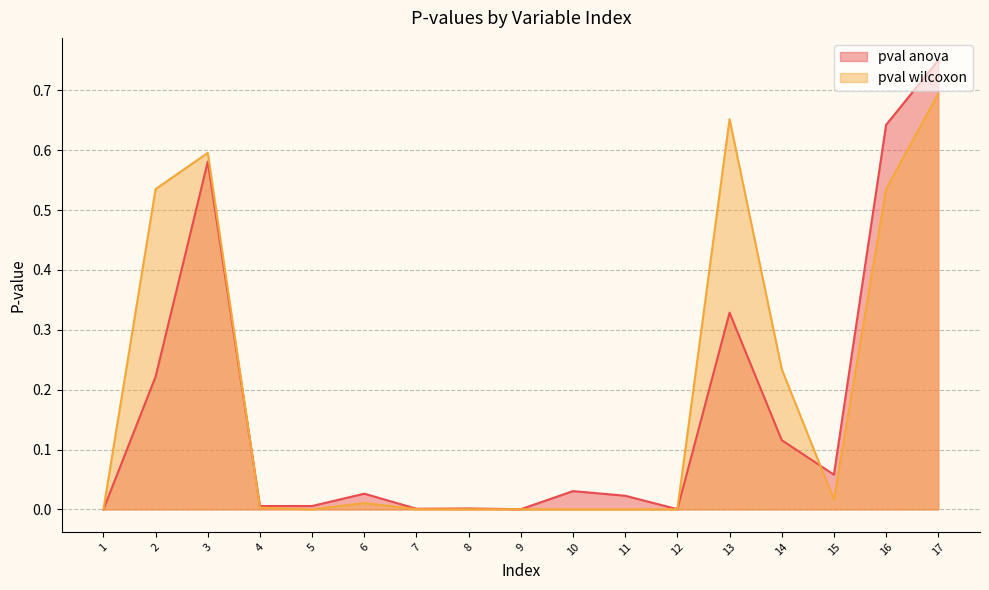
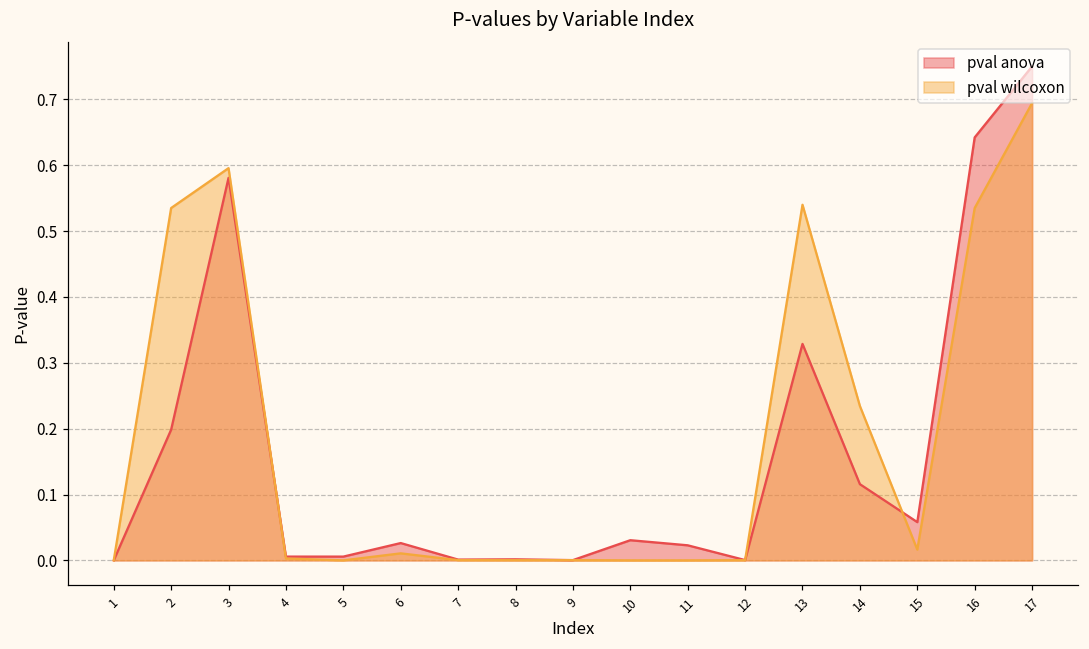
  {
    "pval anova": {
-     "2": 0.22,
+     "2": 0.20,
      "3": 0.58,
      "5": 0.01,
      "6": 0.03,
      "10": 0.03,
      "11": 0.02,
      "13": 0.33,
      "14": 0.12,
      "15": 0.06,
      "16": 0.64
    },
    "pval wilcoxon": {
      "2": 0.54,
      "3": 0.60,
      "5": 0.00,
      "6": 0.01,
      "10": 0.00,
      "11": 0.00,
-     "13": 0.65,
+     "13": 0.54,
      "14": 0.23,
      "15": 0.02,
      "16": 0.54,
      "17": 0.69
    }
  }
